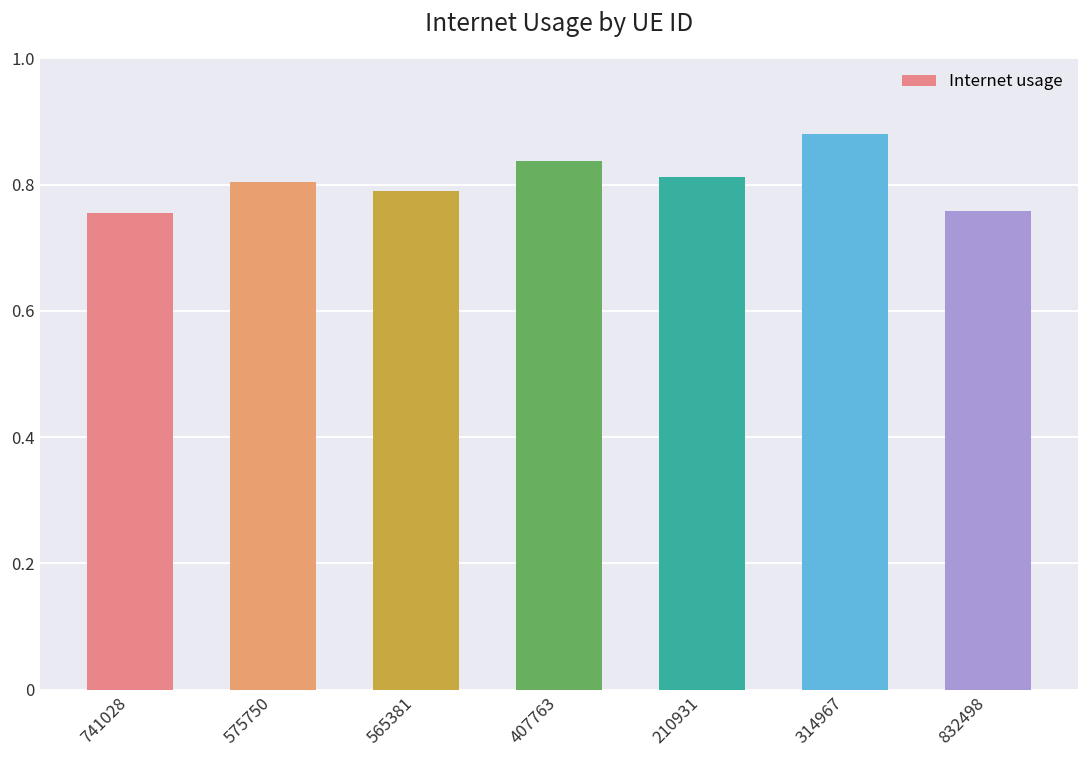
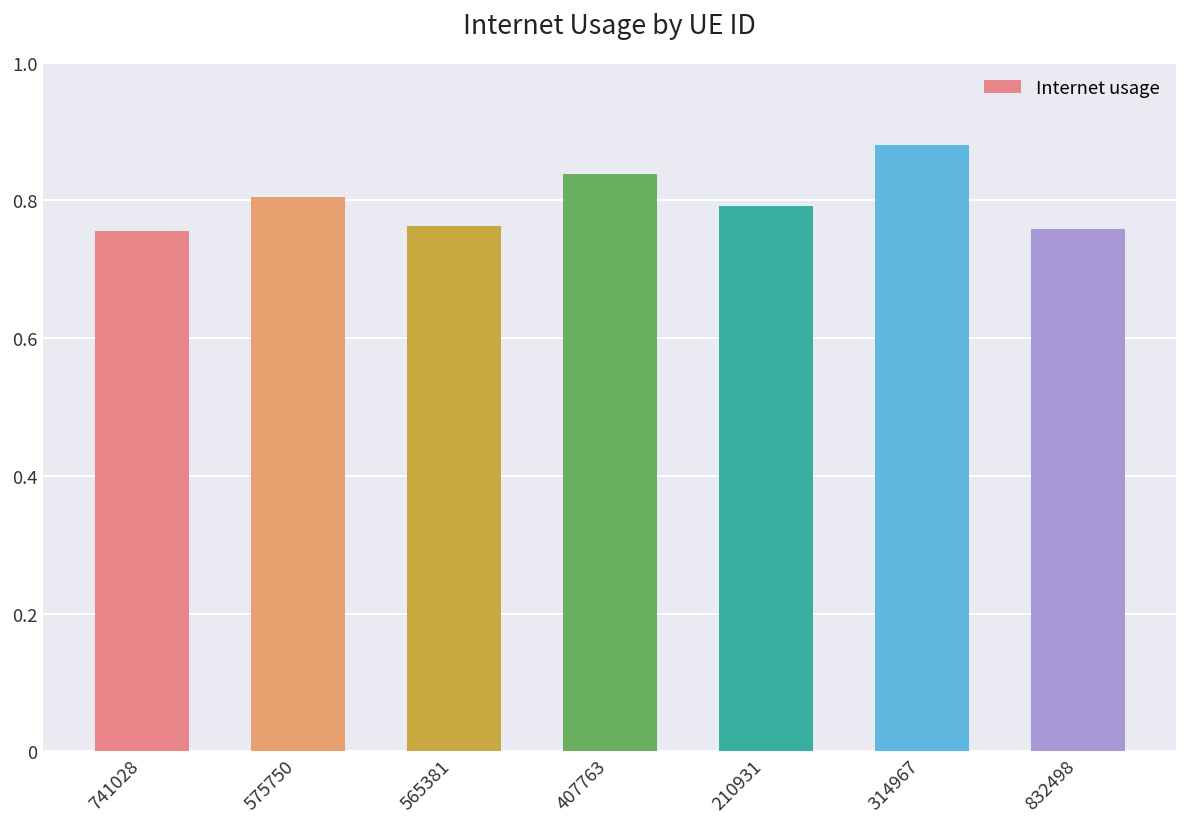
  {
    "741028": 0.76,
    "575750": 0.80,
-   "565381": 0.79,
+   "565381": 0.76,
    "407763": 0.84,
-   "210931": 0.81,
+   "210931": 0.79,
    "314967": 0.88,
    "832498": 0.76
  }
